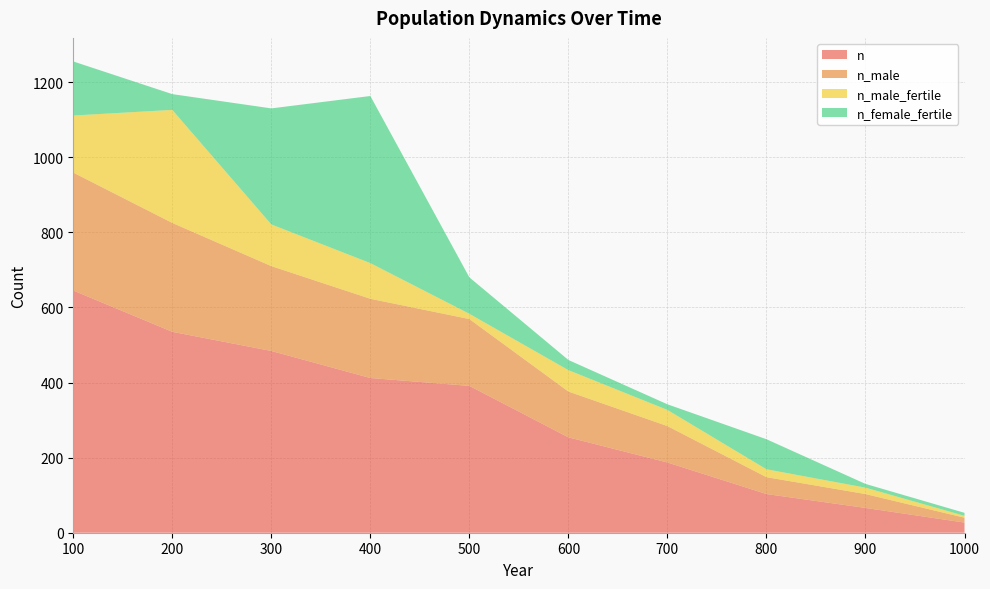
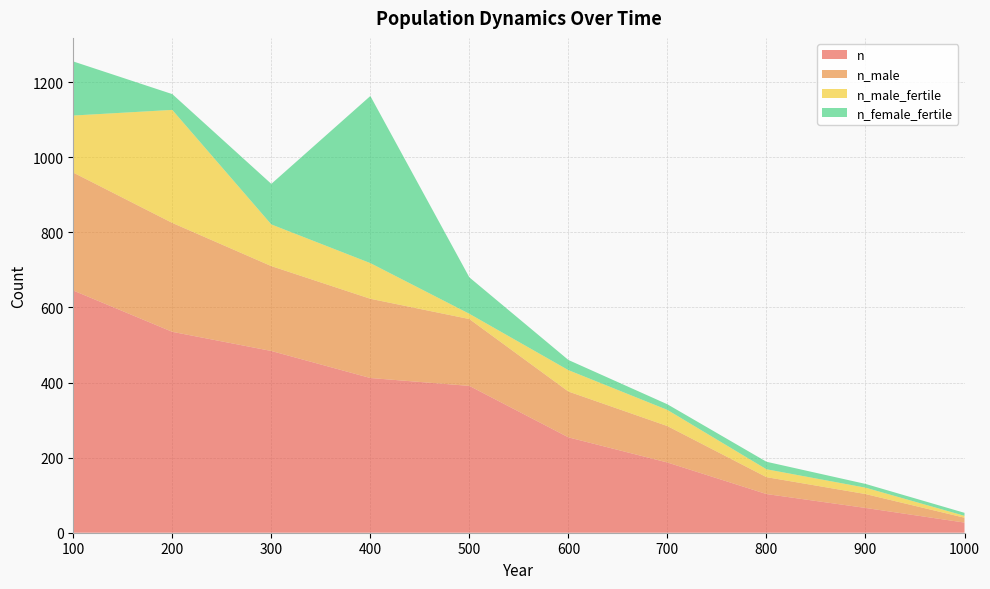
  {
    "n_male_fertile": {
      "100": 150,
      "200": 300,
      "300": 110,
      "400": 100,
      "500": 10,
      "600": 60,
      "700": 40,
      "800": 20,
      "900": 20
    },
    "n_female_fertile": {
      "100": 140,
      "200": 40,
-     "300": 310,
+     "300": 110,
      "400": 450,
      "500": 100,
      "600": 30,
      "700": 20,
-     "800": 80,
+     "800": 20,
      "900": 10,
      "1000": 10
    }
  }
